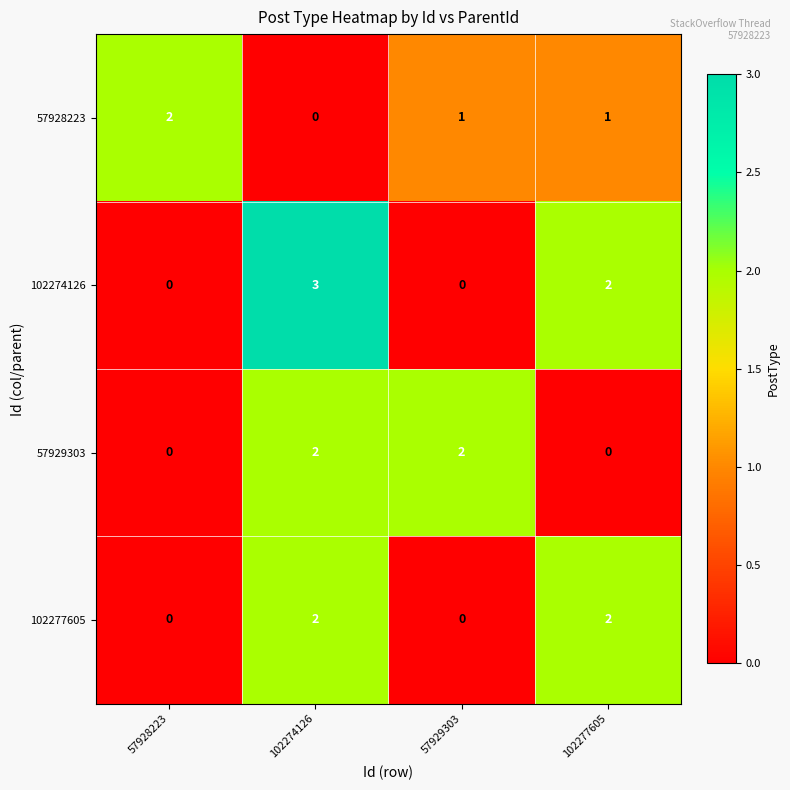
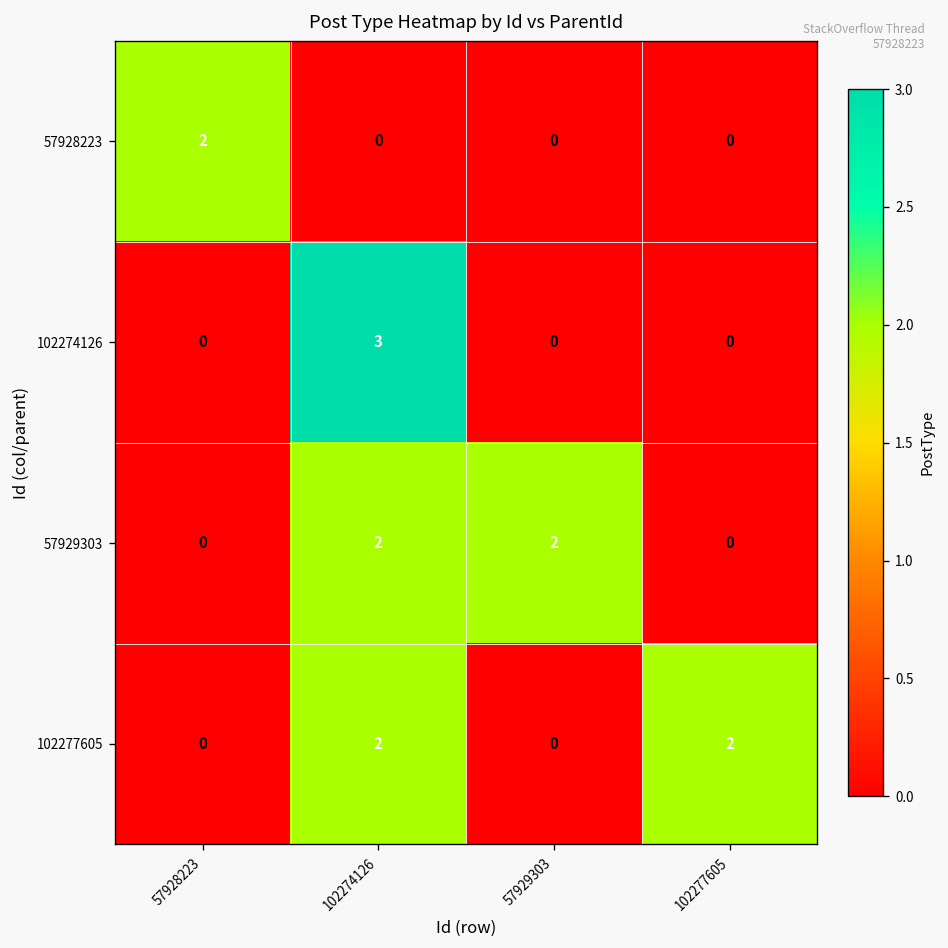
  {
    "57928223": {
      "57928223": 2,
      "102274126": 0,
-     "57929303": 1,
-     "102277605": 1
+     "57929303": 0,
+     "102277605": 0
    },
    "102274126": {
      "57928223": 0,
      "102274126": 3,
      "57929303": 0,
-     "102277605": 2
+     "102277605": 0
    },
    "57929303": {
      "57928223": 0,
      "102274126": 2,
      "57929303": 2,
      "102277605": 0
    },
    "102277605": {
      "57928223": 0,
      "102274126": 2,
      "57929303": 0,
      "102277605": 2
    }
  }
